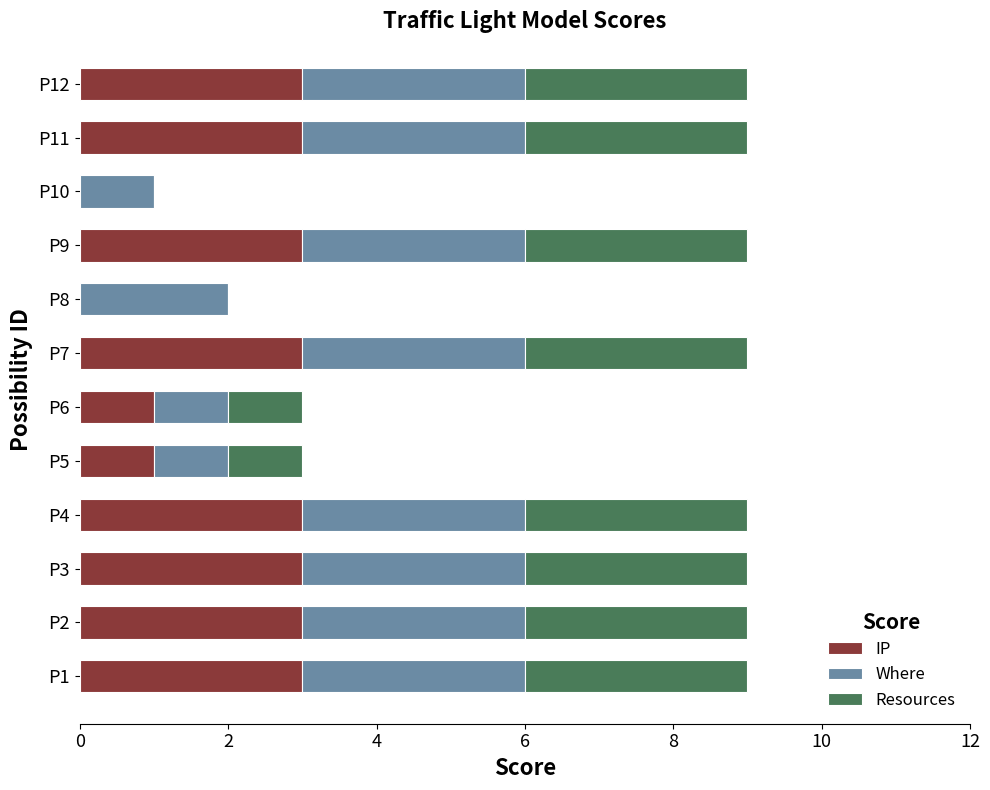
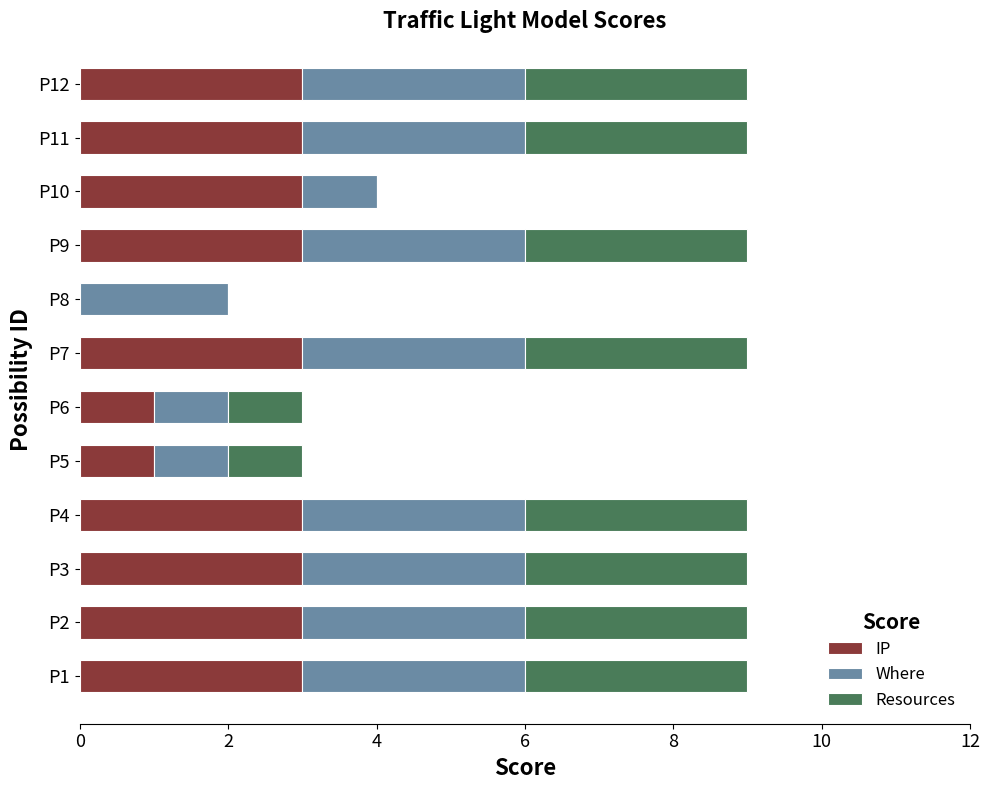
  {
    "IP": {
      "P12": 3,
      "P11": 3,
-     "P10": 0,
+     "P10": 3,
      "P9": 3,
      "P8": 0,
      "P7": 3,
      "P6": 1,
      "P5": 1,
      "P4": 3,
      "P3": 3,
      "P2": 3,
      "P1": 3
    },
    "Where": {
      "P12": 3,
      "P11": 3,
      "P10": 1,
      "P9": 3,
      "P8": 2,
      "P7": 3,
      "P6": 1,
      "P5": 1,
      "P4": 3,
      "P3": 3,
      "P2": 3,
      "P1": 3
    },
    "Resources": {
      "P12": 3,
      "P11": 3,
      "P10": 0,
      "P9": 3,
      "P8": 0,
      "P7": 3,
      "P6": 1,
      "P5": 1,
      "P4": 3,
      "P3": 3,
      "P2": 3,
      "P1": 3
    }
  }
